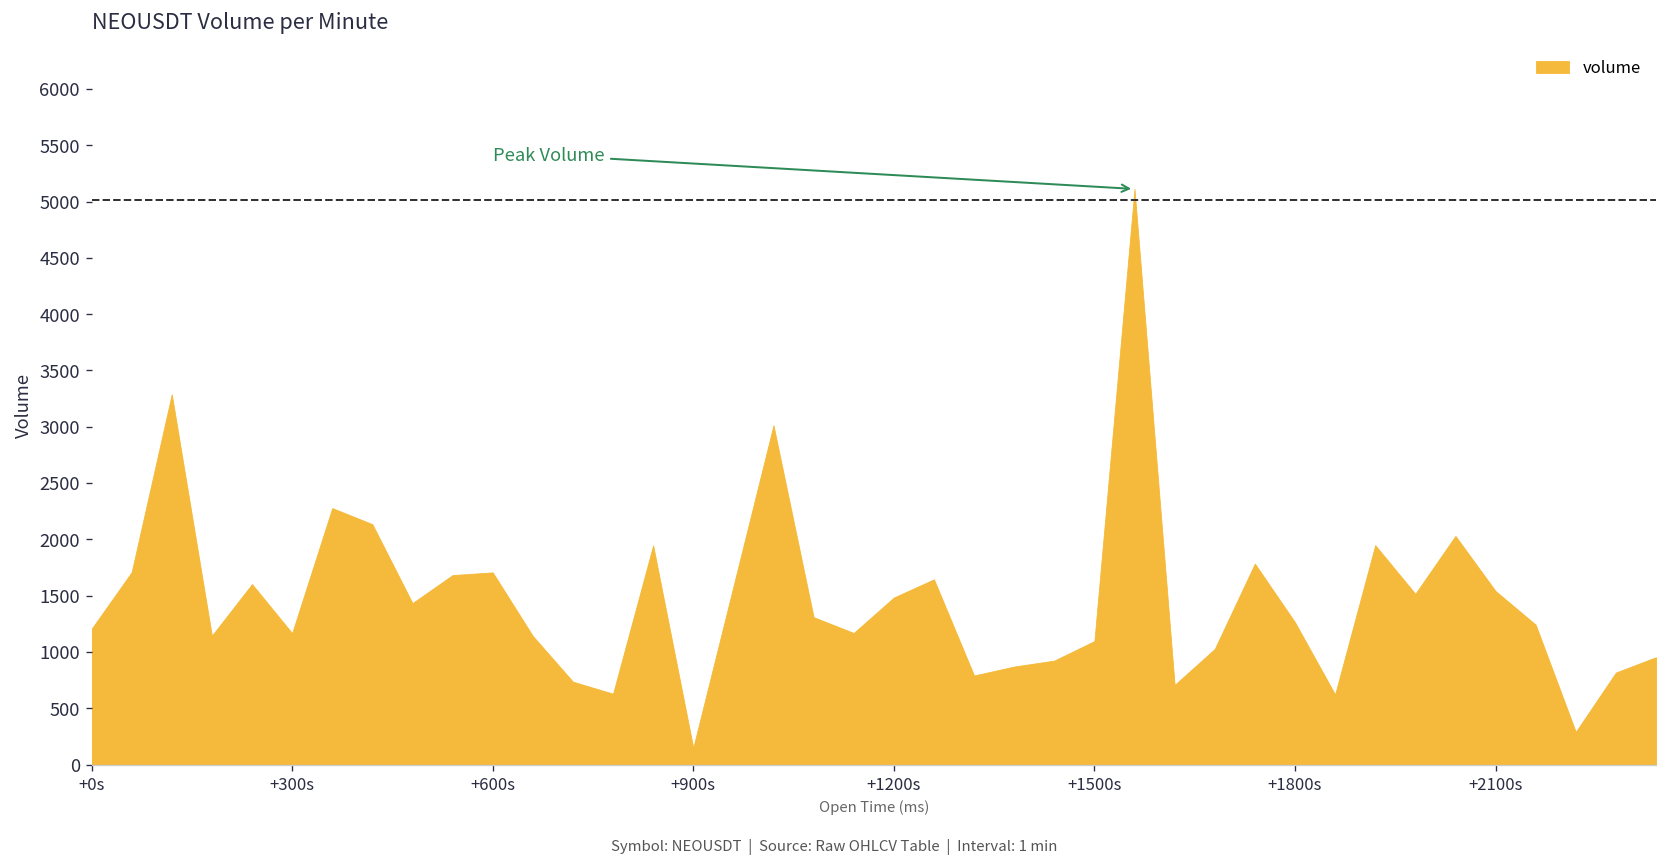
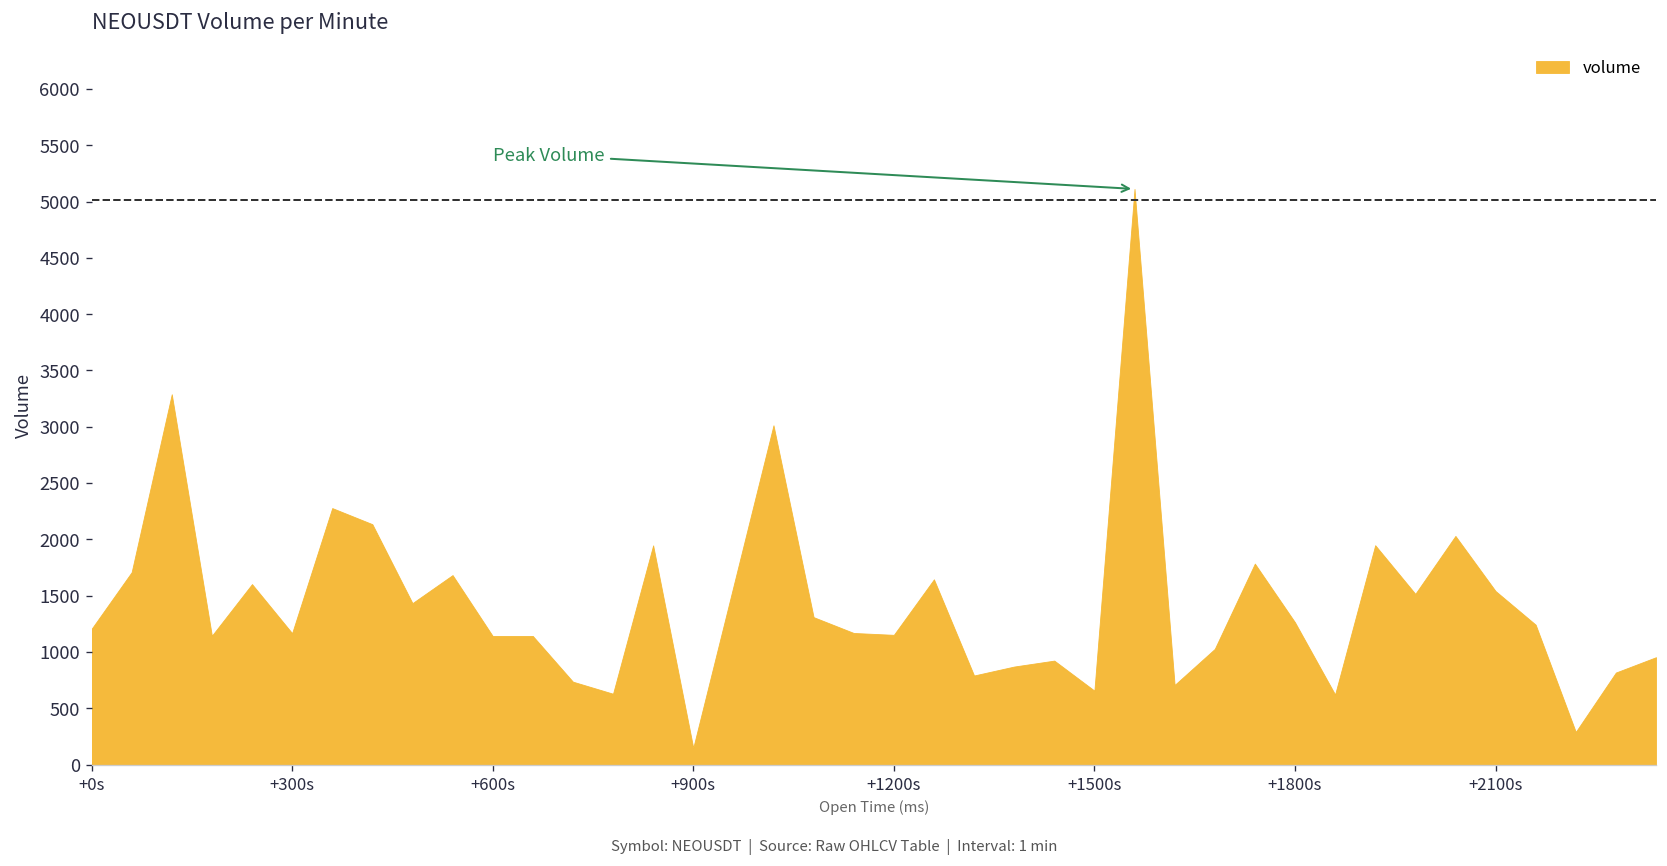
  {
    "+0s": 1200,
    "+300s": 1200,
-   "+600s": 1700,
+   "+600s": 1100,
    "+900s": 100,
-   "+1200s": 1500,
-   "+1500s": 1100,
+   "+1200s": 1200,
+   "+1500s": 700,
    "+1800s": 1300,
    "+2100s": 1500
  }
